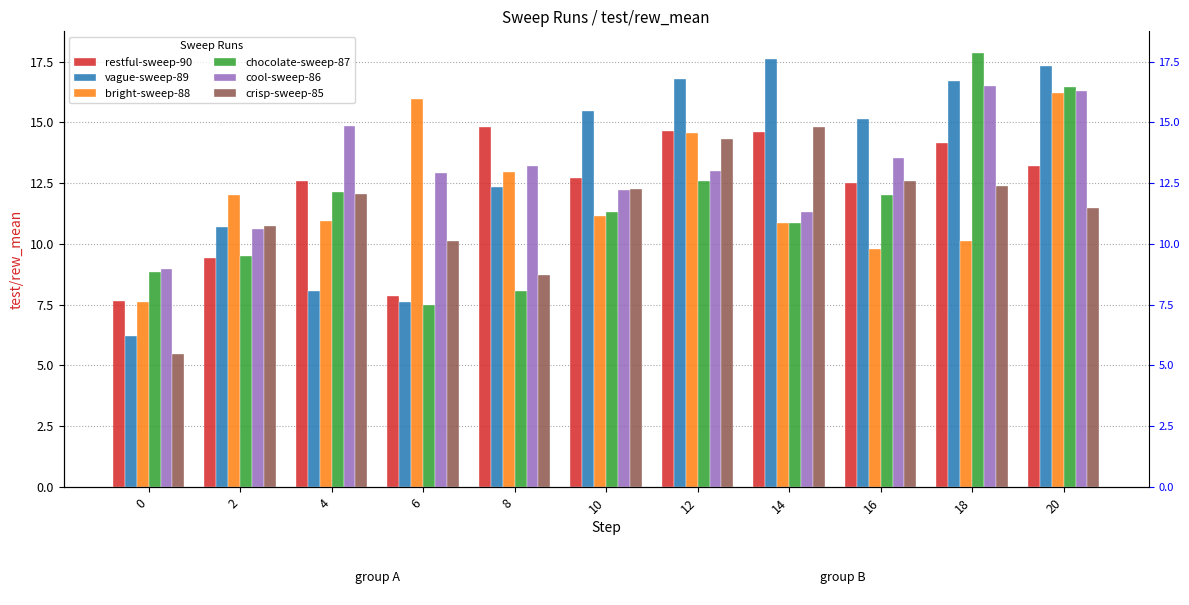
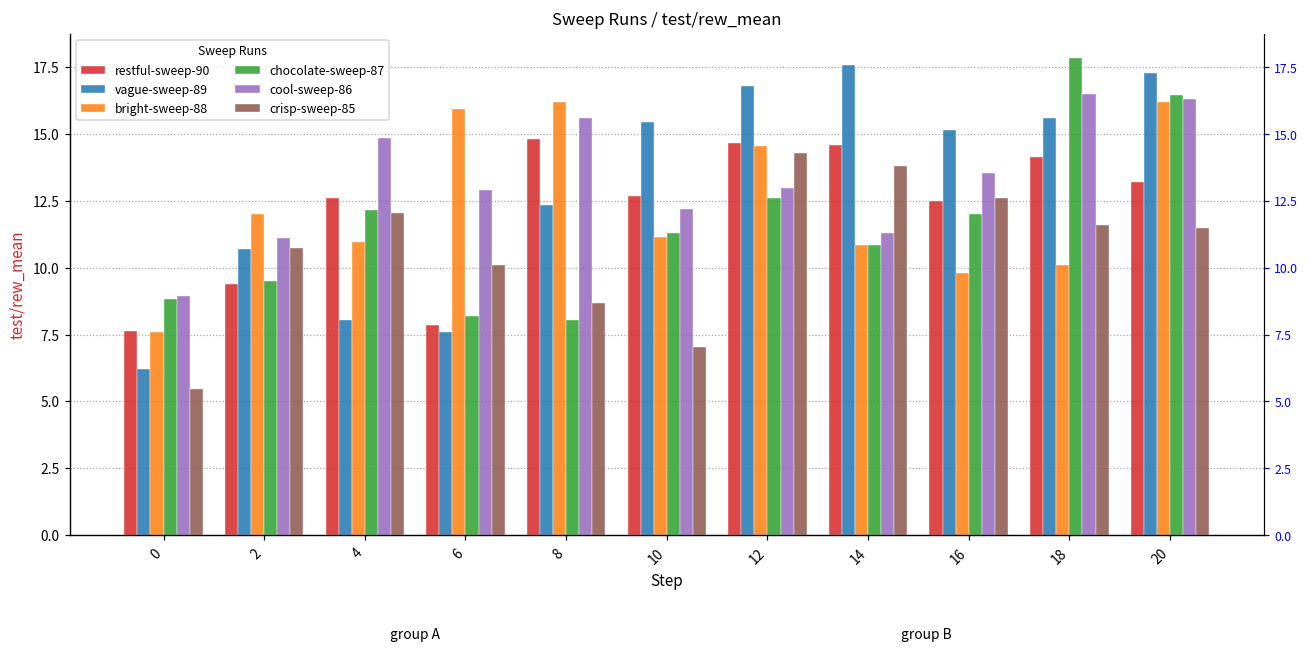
  {
    "restful-sweep-90": {
      "0": 7.7,
      "2": 9.4,
      "4": 12.6,
      "6": 7.9,
      "8": 14.8,
      "10": 12.7,
      "12": 14.7,
      "14": 14.6,
      "16": 12.5,
      "18": 14.2,
      "20": 13.2
    },
    "vague-sweep-89": {
      "0": 6.2,
      "2": 10.7,
      "4": 8.1,
      "6": 7.6,
      "8": 12.4,
      "10": 15.5,
      "12": 16.8,
      "14": 17.6,
      "16": 15.2,
-     "18": 16.7,
+     "18": 15.6,
      "20": 17.3
    },
    "bright-sweep-88": {
      "0": 7.6,
      "2": 12.0,
      "4": 11.0,
      "6": 16.0,
-     "8": 13.0,
+     "8": 16.2,
      "10": 11.2,
      "12": 14.6,
      "14": 10.9,
      "16": 9.8,
      "18": 10.1,
      "20": 16.2
    },
    "chocolate-sweep-87": {
      "0": 8.9,
      "2": 9.5,
      "4": 12.2,
-     "6": 7.5,
+     "6": 8.2,
      "8": 8.1,
      "10": 11.3,
      "12": 12.6,
      "14": 10.9,
      "16": 12.0,
      "18": 17.9,
      "20": 16.5
    },
    "cool-sweep-86": {
      "0": 9.0,
-     "2": 10.6,
+     "2": 11.1,
      "4": 14.9,
      "6": 12.9,
-     "8": 13.2,
+     "8": 15.6,
      "10": 12.2,
      "12": 13.0,
      "14": 11.3,
      "16": 13.6,
      "18": 16.5,
      "20": 16.3
    },
    "crisp-sweep-85": {
      "0": 5.5,
      "2": 10.8,
      "4": 12.1,
      "6": 10.1,
      "8": 8.7,
-     "10": 12.3,
+     "10": 7.1,
      "12": 14.3,
-     "14": 14.8,
+     "14": 13.8,
      "16": 12.6,
-     "18": 12.4,
+     "18": 11.6,
      "20": 11.5
    }
  }
